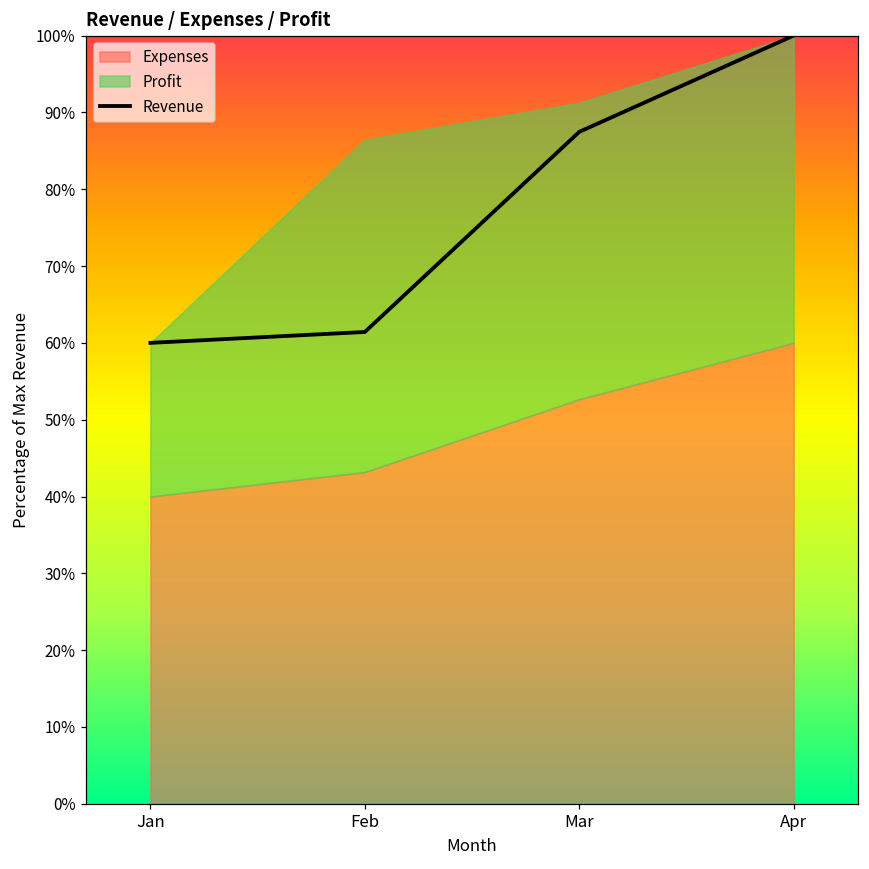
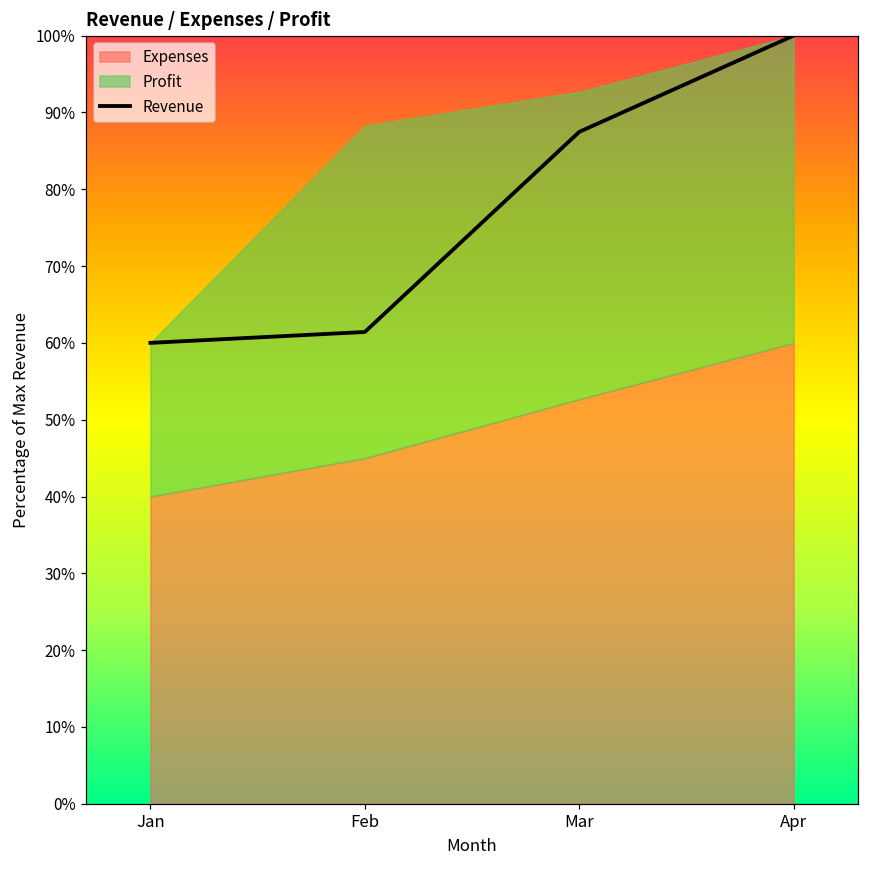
  {
    "Expenses": {
      "Jan": "40%",
-     "Feb": "43%",
+     "Feb": "45%",
      "Mar": "53%",
      "Apr": "60%"
    },
    "Revenue": {
      "Feb": "61%",
      "Mar": "87%"
    },
    "Profit": {
      "Feb": "43%",
-     "Mar": "39%"
+     "Mar": "40%"
    }
  }
